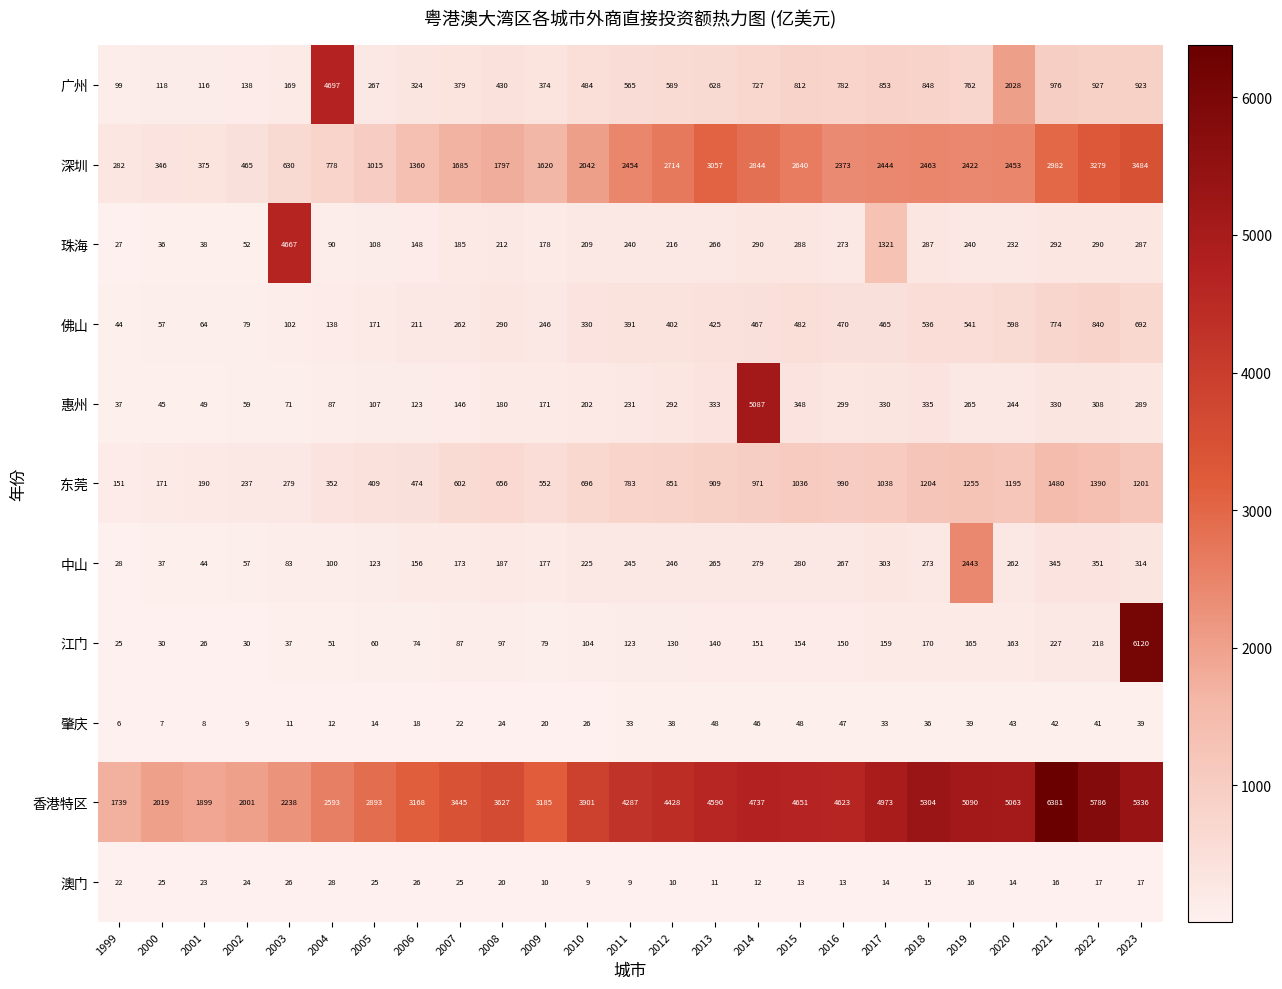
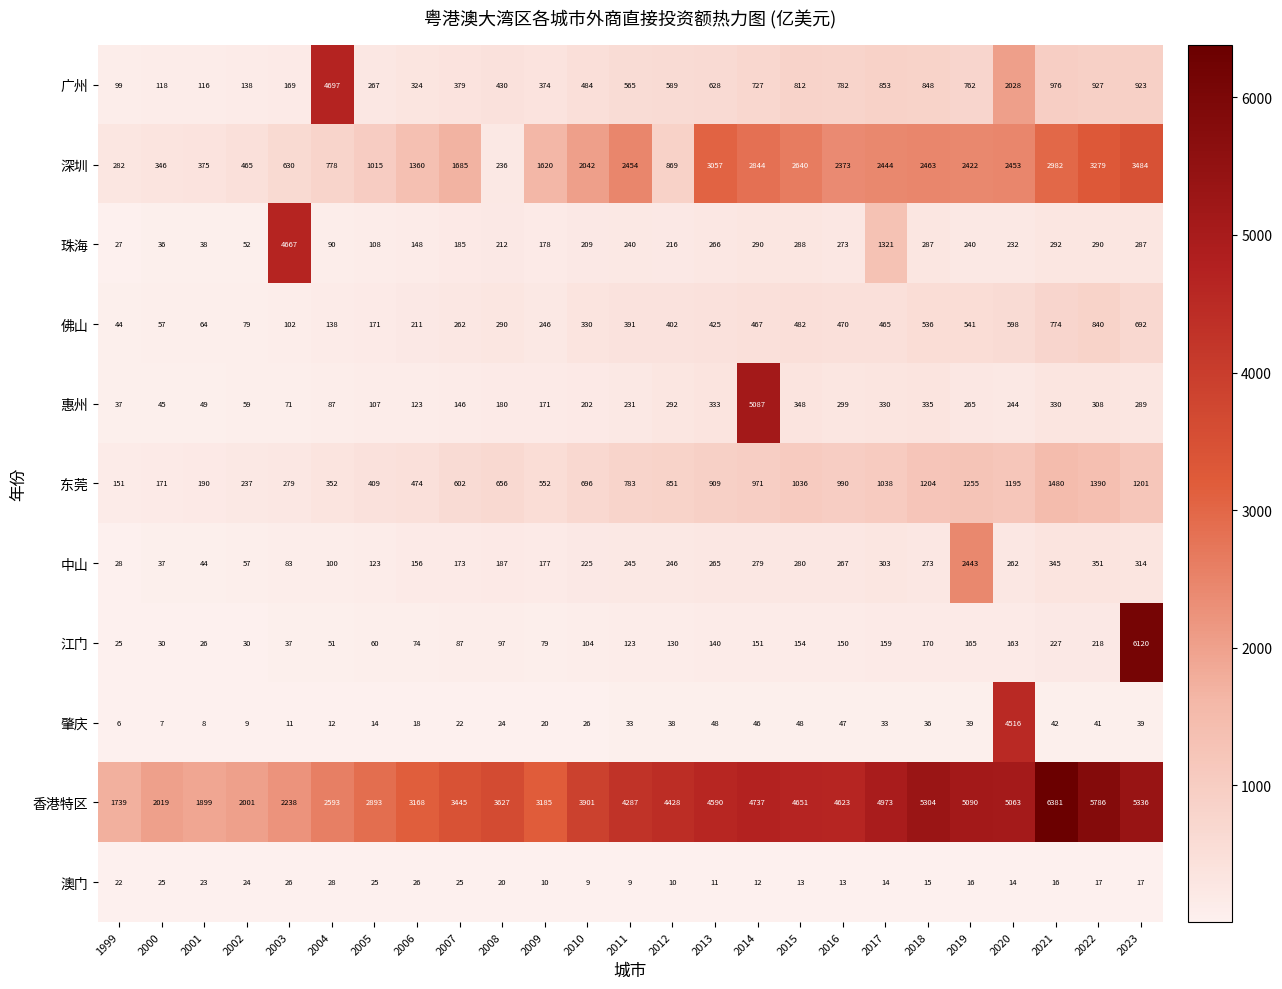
  {
    "深圳": {
      "1999": 282,
      "2000": 346,
      "2001": 375,
      "2002": 465,
      "2003": 630,
      "2004": 778,
      "2005": 1015,
      "2006": 1360,
      "2007": 1685,
-     "2008": 1797,
+     "2008": 236,
      "2009": 1620,
      "2010": 2042,
      "2011": 2454,
-     "2012": 2714,
+     "2012": 869,
      "2013": 3057,
      "2014": 2844,
      "2015": 2640,
      "2016": 2373,
      "2017": 2444,
      "2018": 2463,
      "2019": 2422,
      "2020": 2453,
      "2021": 2982,
      "2022": 3279,
      "2023": 3484
    },
    "肇庆": {
      "1999": 6,
      "2000": 7,
      "2001": 8,
      "2002": 9,
      "2003": 11,
      "2004": 12,
      "2005": 14,
      "2006": 18,
      "2007": 22,
      "2008": 24,
      "2009": 20,
      "2010": 26,
      "2011": 33,
      "2012": 38,
      "2013": 48,
      "2014": 46,
      "2015": 48,
      "2016": 47,
      "2017": 33,
      "2018": 36,
      "2019": 39,
-     "2020": 43,
+     "2020": 4516,
      "2021": 42,
      "2022": 41,
      "2023": 39
    }
  }
